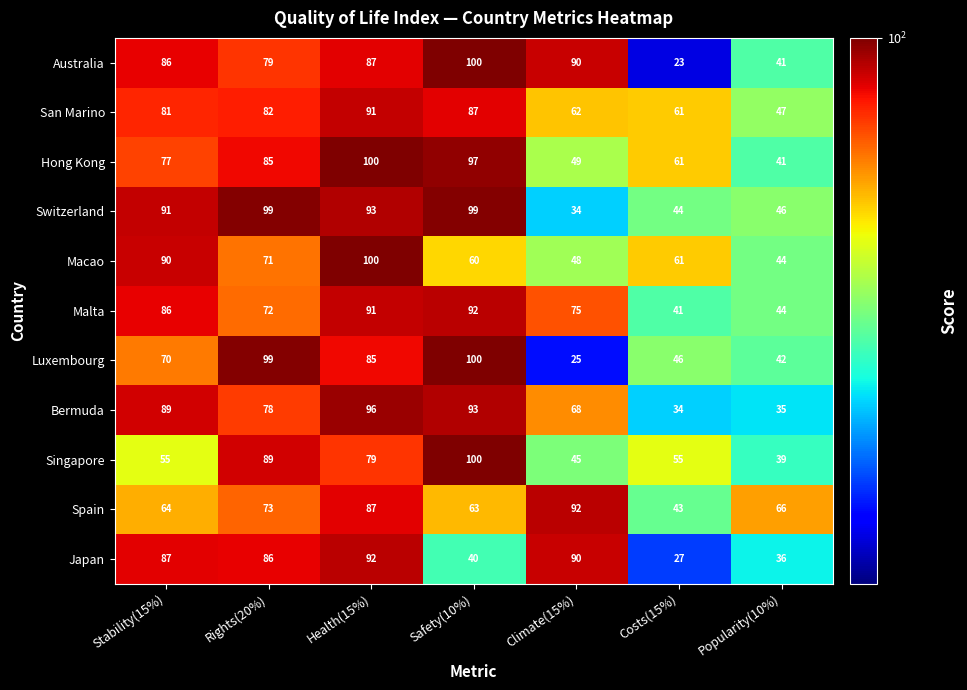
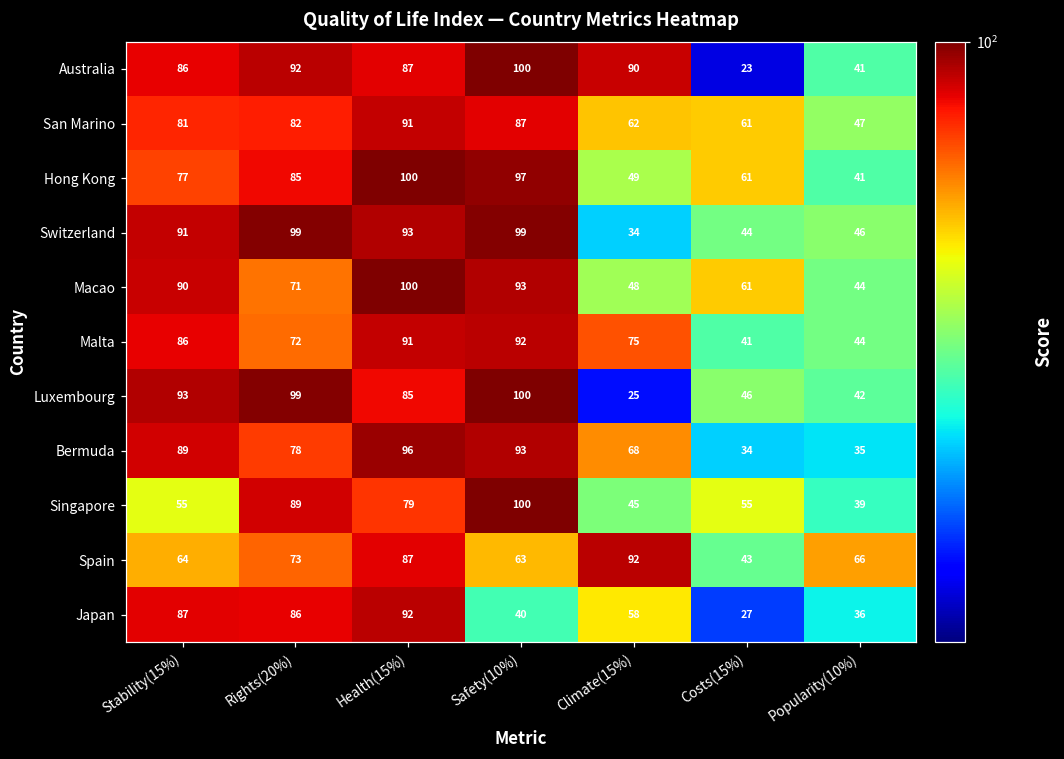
  {
    "Australia": {
      "Stability(15%)": 86,
-     "Rights(20%)": 79,
+     "Rights(20%)": 92,
      "Health(15%)": 87,
      "Safety(10%)": 100,
      "Climate(15%)": 90,
      "Costs(15%)": 23,
      "Popularity(10%)": 41
    },
    "San Marino": {
      "Stability(15%)": 81,
      "Rights(20%)": 82,
      "Health(15%)": 91,
      "Safety(10%)": 87,
      "Climate(15%)": 62,
      "Costs(15%)": 61,
      "Popularity(10%)": 47
    },
    "Hong Kong": {
      "Stability(15%)": 77,
      "Rights(20%)": 85,
      "Health(15%)": 100,
      "Safety(10%)": 97,
      "Climate(15%)": 49,
      "Costs(15%)": 61,
      "Popularity(10%)": 41
    },
    "Switzerland": {
      "Stability(15%)": 91,
      "Rights(20%)": 99,
      "Health(15%)": 93,
      "Safety(10%)": 99,
      "Climate(15%)": 34,
      "Costs(15%)": 44,
      "Popularity(10%)": 46
    },
    "Macao": {
      "Stability(15%)": 90,
      "Rights(20%)": 71,
      "Health(15%)": 100,
-     "Safety(10%)": 60,
+     "Safety(10%)": 93,
      "Climate(15%)": 48,
      "Costs(15%)": 61,
      "Popularity(10%)": 44
    },
    "Malta": {
      "Stability(15%)": 86,
      "Rights(20%)": 72,
      "Health(15%)": 91,
      "Safety(10%)": 92,
      "Climate(15%)": 75,
      "Costs(15%)": 41,
      "Popularity(10%)": 44
    },
    "Luxembourg": {
-     "Stability(15%)": 70,
+     "Stability(15%)": 93,
      "Rights(20%)": 99,
      "Health(15%)": 85,
      "Safety(10%)": 100,
      "Climate(15%)": 25,
      "Costs(15%)": 46,
      "Popularity(10%)": 42
    },
    "Bermuda": {
      "Stability(15%)": 89,
      "Rights(20%)": 78,
      "Health(15%)": 96,
      "Safety(10%)": 93,
      "Climate(15%)": 68,
      "Costs(15%)": 34,
      "Popularity(10%)": 35
    },
    "Singapore": {
      "Stability(15%)": 55,
      "Rights(20%)": 89,
      "Health(15%)": 79,
      "Safety(10%)": 100,
      "Climate(15%)": 45,
      "Costs(15%)": 55,
      "Popularity(10%)": 39
    },
    "Spain": {
      "Stability(15%)": 64,
      "Rights(20%)": 73,
      "Health(15%)": 87,
      "Safety(10%)": 63,
      "Climate(15%)": 92,
      "Costs(15%)": 43,
      "Popularity(10%)": 66
    },
    "Japan": {
      "Stability(15%)": 87,
      "Rights(20%)": 86,
      "Health(15%)": 92,
      "Safety(10%)": 40,
-     "Climate(15%)": 90,
+     "Climate(15%)": 58,
      "Costs(15%)": 27,
      "Popularity(10%)": 36
    }
  }
